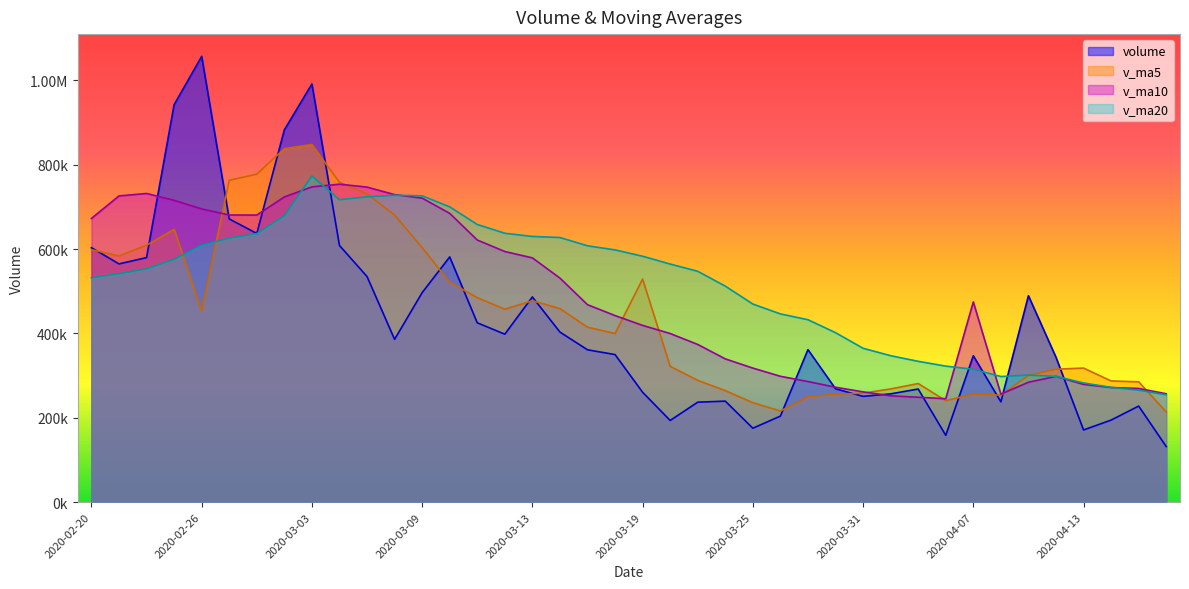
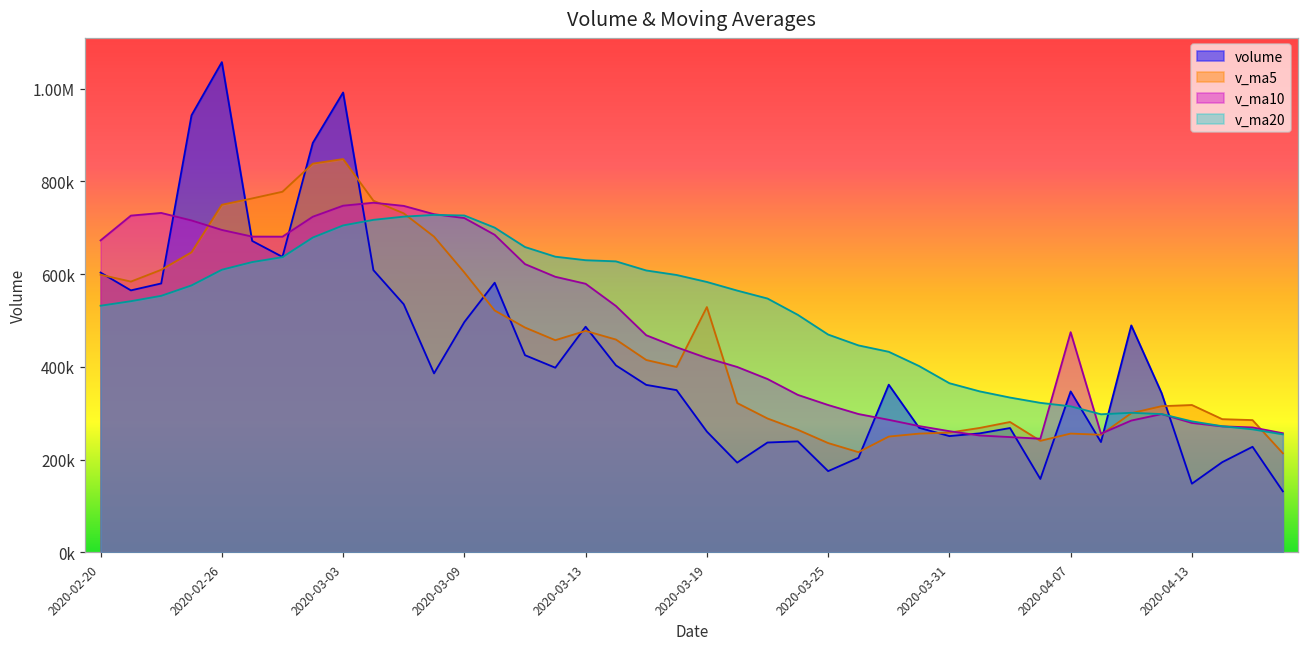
  {
    "volume": {
      "2020-02-26": 1060000,
      "2020-03-03": 990000,
      "2020-03-09": 500000,
      "2020-03-13": 490000,
      "2020-03-19": 260000,
      "2020-03-25": 180000,
      "2020-03-31": 250000,
      "2020-04-07": 350000,
-     "2020-04-13": 170000
+     "2020-04-13": 150000
    },
    "v_ma5": {
-     "2020-02-26": 450000,
+     "2020-02-26": 750000,
      "2020-03-03": 850000,
      "2020-03-09": 600000,
      "2020-03-13": 480000,
      "2020-03-19": 530000,
      "2020-03-25": 240000,
      "2020-04-07": 260000,
      "2020-04-13": 320000
    },
    "v_ma10": {
      "2020-02-20": 670000,
      "2020-02-26": 700000,
      "2020-03-03": 750000,
      "2020-03-13": 580000,
      "2020-03-19": 420000,
      "2020-03-25": 320000,
      "2020-04-07": 470000
    },
    "v_ma20": {
      "2020-02-20": 530000,
      "2020-02-26": 610000,
-     "2020-03-03": 770000,
+     "2020-03-03": 710000,
      "2020-03-13": 630000,
      "2020-03-19": 580000,
      "2020-03-25": 470000,
      "2020-03-31": 360000,
      "2020-04-07": 320000
    }
  }
